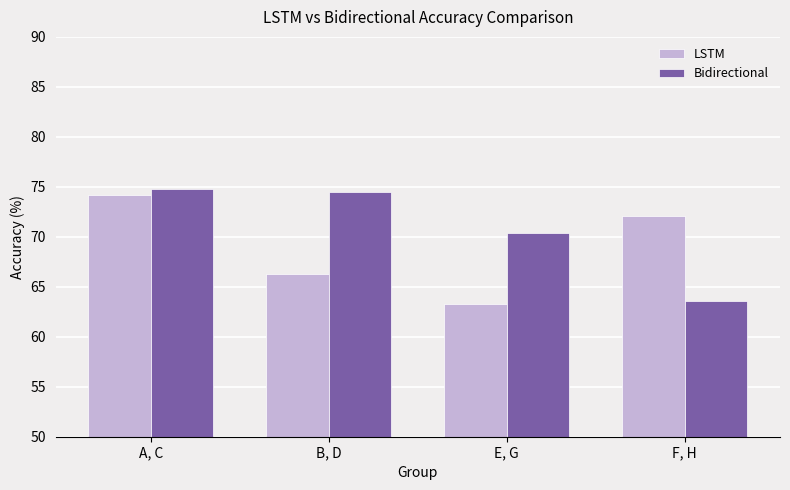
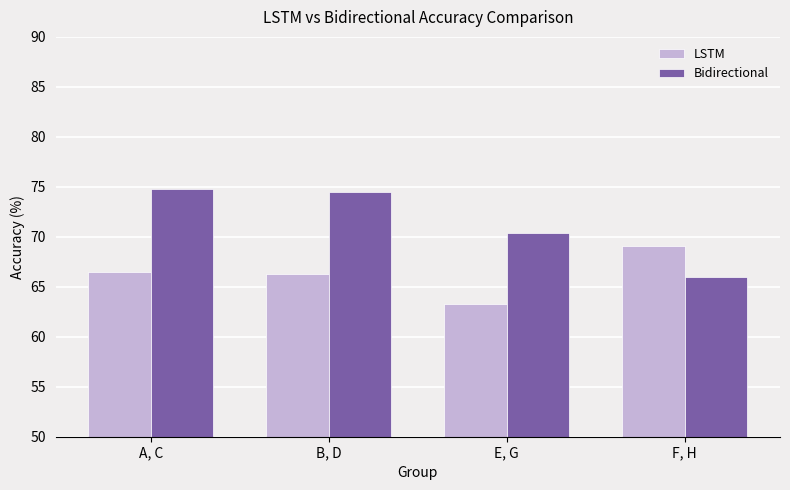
  {
    "LSTM": {
-     "A, C": 74,
+     "A, C": 66,
      "B, D": 66,
      "E, G": 63,
-     "F, H": 72
+     "F, H": 69
    },
    "Bidirectional": {
      "A, C": 75,
      "B, D": 74,
      "E, G": 70,
-     "F, H": 64
+     "F, H": 66
    }
  }
